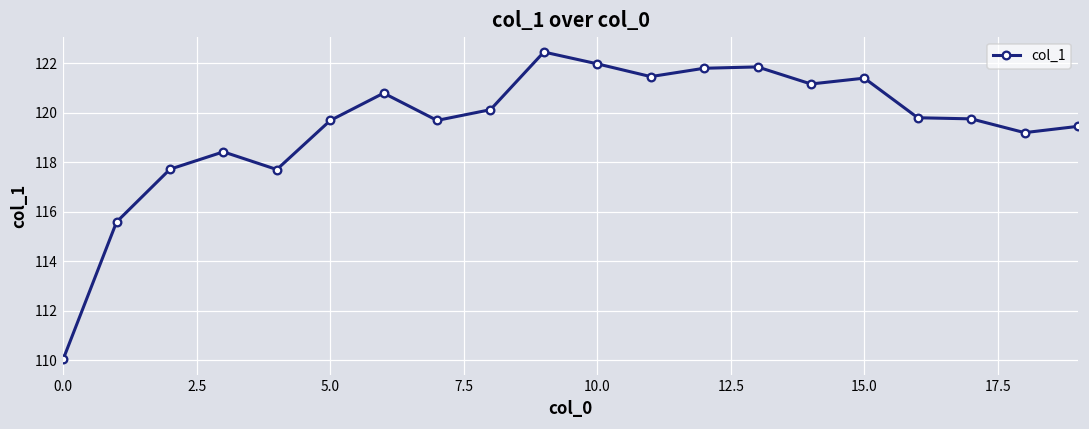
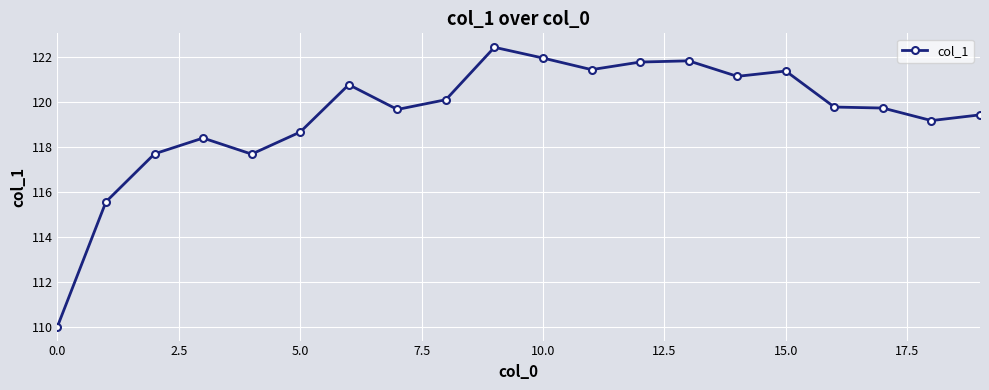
  {
    "0.0": 110.0,
-   "5.0": 119.7,
+   "5.0": 118.7,
    "10.0": 122.0,
    "15.0": 121.4
  }
